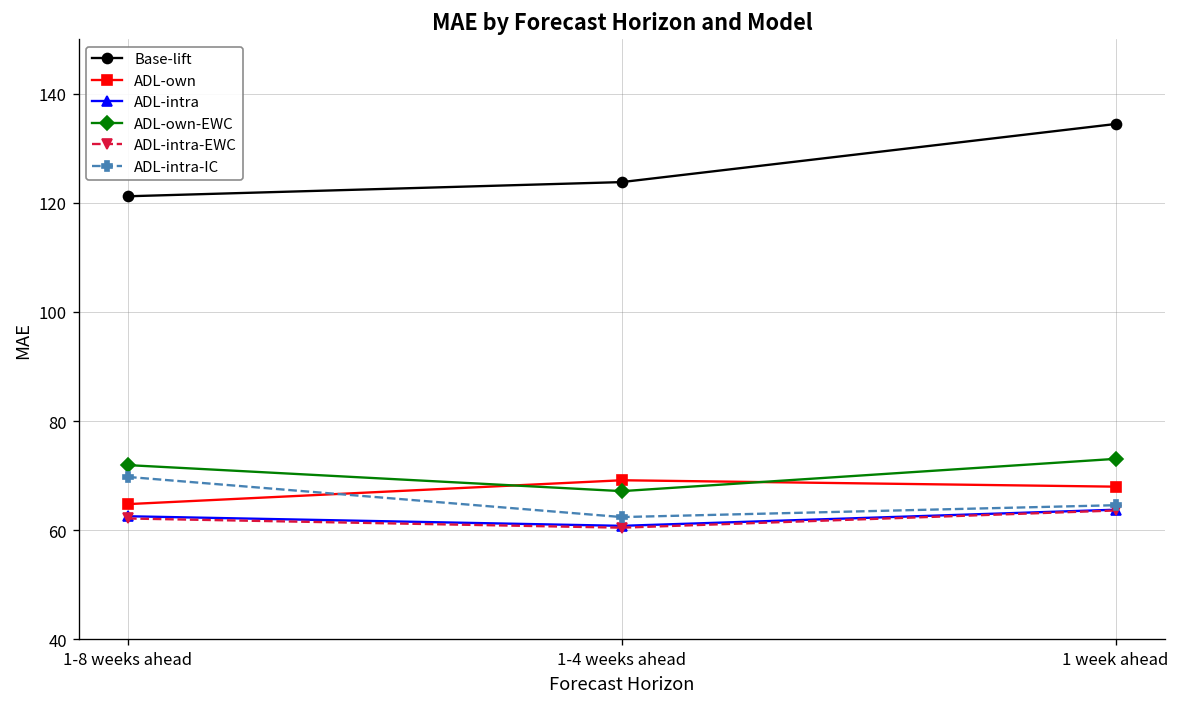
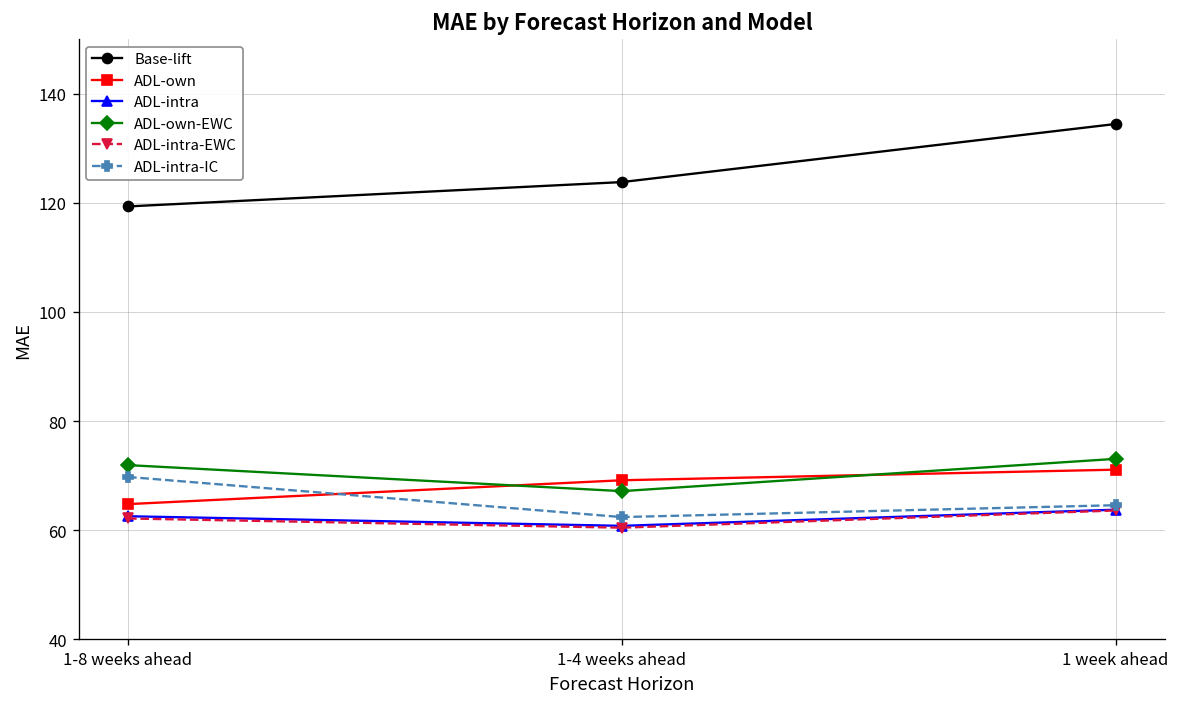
  {
    "Base-lift": {
-     "1-8 weeks ahead": 121,
+     "1-8 weeks ahead": 119,
      "1-4 weeks ahead": 124,
      "1 week ahead": 134
    },
    "ADL-own": {
      "1-8 weeks ahead": 65,
      "1-4 weeks ahead": 69,
-     "1 week ahead": 68
+     "1 week ahead": 71
    },
    "ADL-own-EWC": {
      "1-8 weeks ahead": 72,
      "1-4 weeks ahead": 67,
      "1 week ahead": 73
    },
    "ADL-intra-IC": {
      "1-8 weeks ahead": 70,
      "1-4 weeks ahead": 62,
      "1 week ahead": 65
    }
  }
